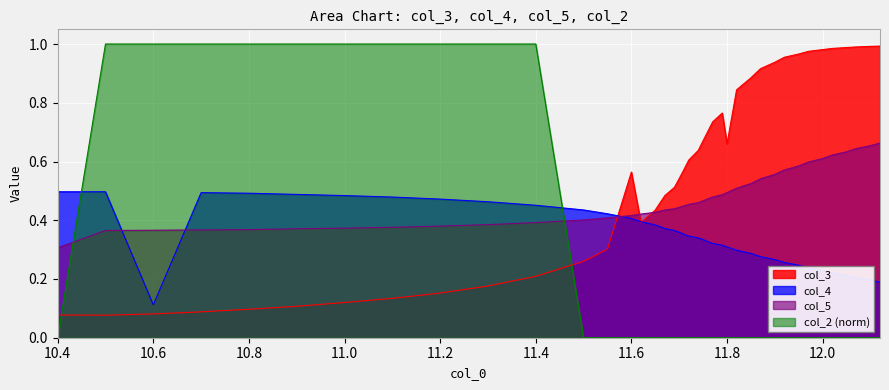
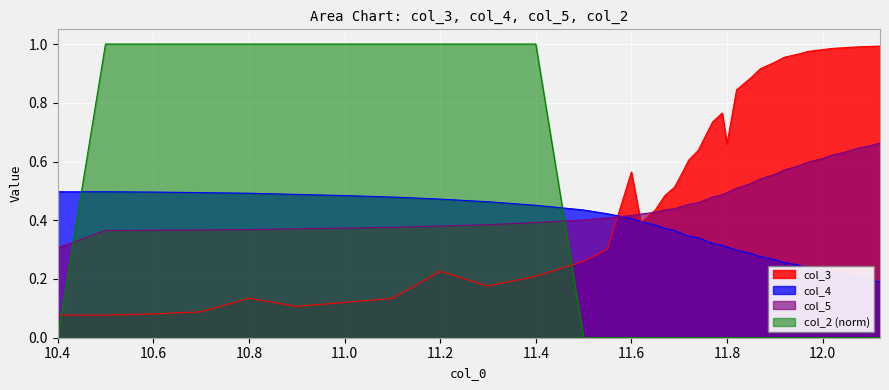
  {
    "col_3": {
      "10.4": 0.08,
      "10.6": 0.08,
-     "10.8": 0.10,
+     "10.8": 0.13,
      "11.0": 0.12,
-     "11.2": 0.15,
+     "11.2": 0.23,
      "11.4": 0.21,
      "11.6": 0.56,
      "11.8": 0.66,
      "12.0": 0.98
    },
    "col_4": {
      "10.4": 0.50,
-     "10.6": 0.11,
+     "10.6": 0.50,
      "10.8": 0.49,
      "11.0": 0.48,
      "11.2": 0.47,
      "11.4": 0.45,
      "11.6": 0.41,
      "11.8": 0.31
    },
    "col_5": {
      "10.4": 0.31,
      "10.6": 0.37,
      "10.8": 0.37,
      "11.0": 0.37,
      "11.2": 0.38,
      "11.4": 0.39,
      "11.6": 0.42,
      "11.8": 0.49,
      "12.0": 0.61
    },
    "col_2 (norm)": {
      "10.4": 0.00,
      "10.6": 1.00,
      "10.8": 1.00,
      "11.0": 1.00,
      "11.2": 1.00,
      "11.4": 1.00,
      "11.6": 0.00,
      "11.8": 0.00,
      "12.0": 0.00
    }
  }
